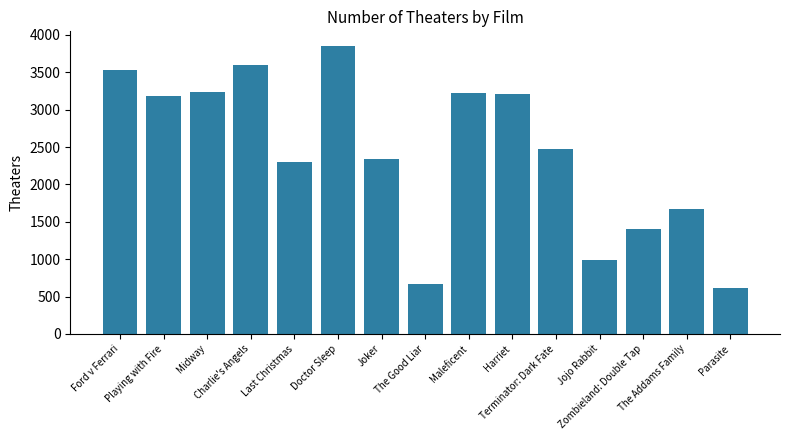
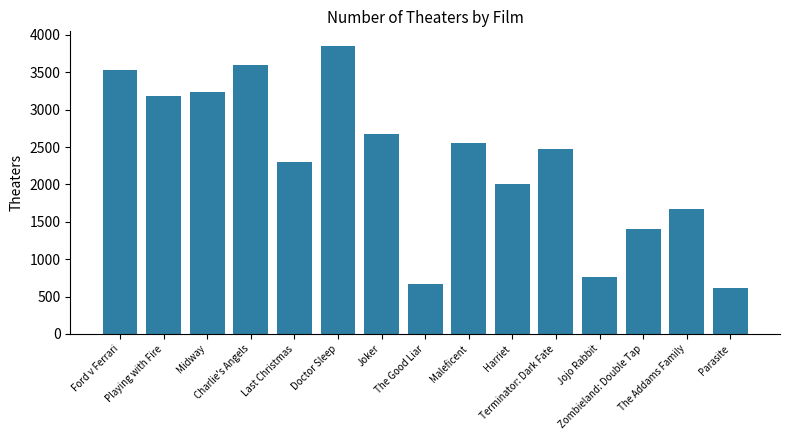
  {
    "Ford v Ferrari": 3500,
    "Playing with Fire": 3200,
    "Midway": 3200,
    "Charlie's Angels": 3600,
    "Last Christmas": 2300,
    "Doctor Sleep": 3900,
-   "Joker": 2300,
+   "Joker": 2700,
    "The Good Liar": 700,
-   "Maleficent": 3200,
-   "Harriet": 3200,
+   "Maleficent": 2500,
+   "Harriet": 2000,
    "Terminator: Dark Fate": 2500,
-   "Jojo Rabbit": 1000,
+   "Jojo Rabbit": 800,
    "Zombieland: Double Tap": 1400,
    "The Addams Family": 1700,
    "Parasite": 600
  }
